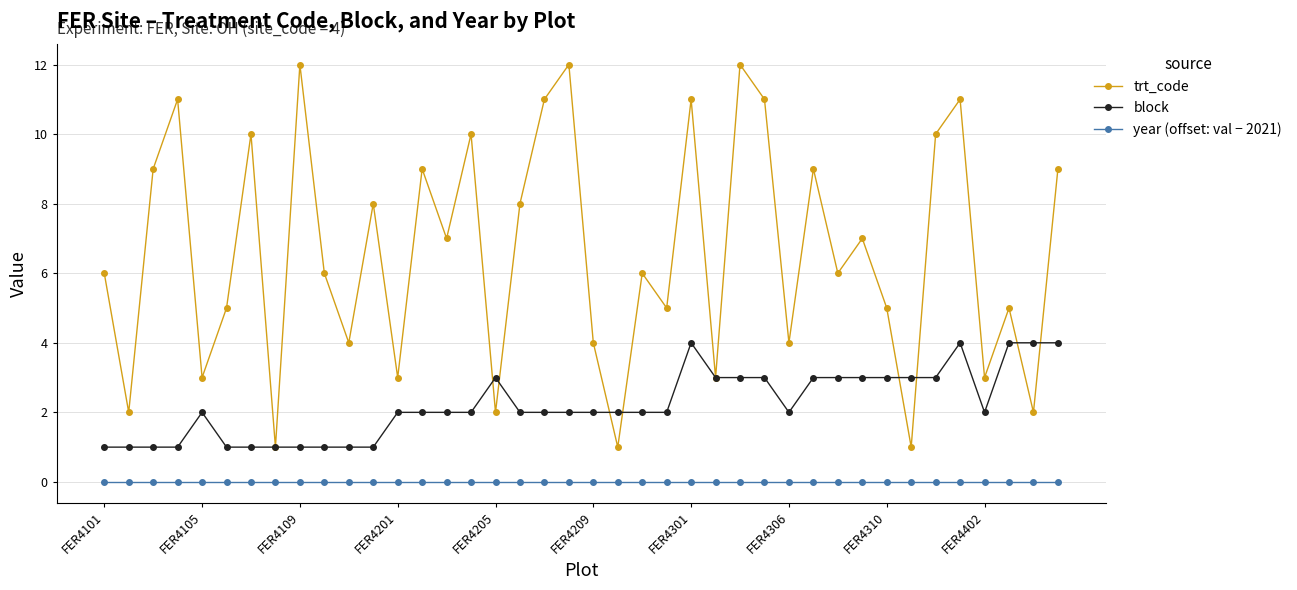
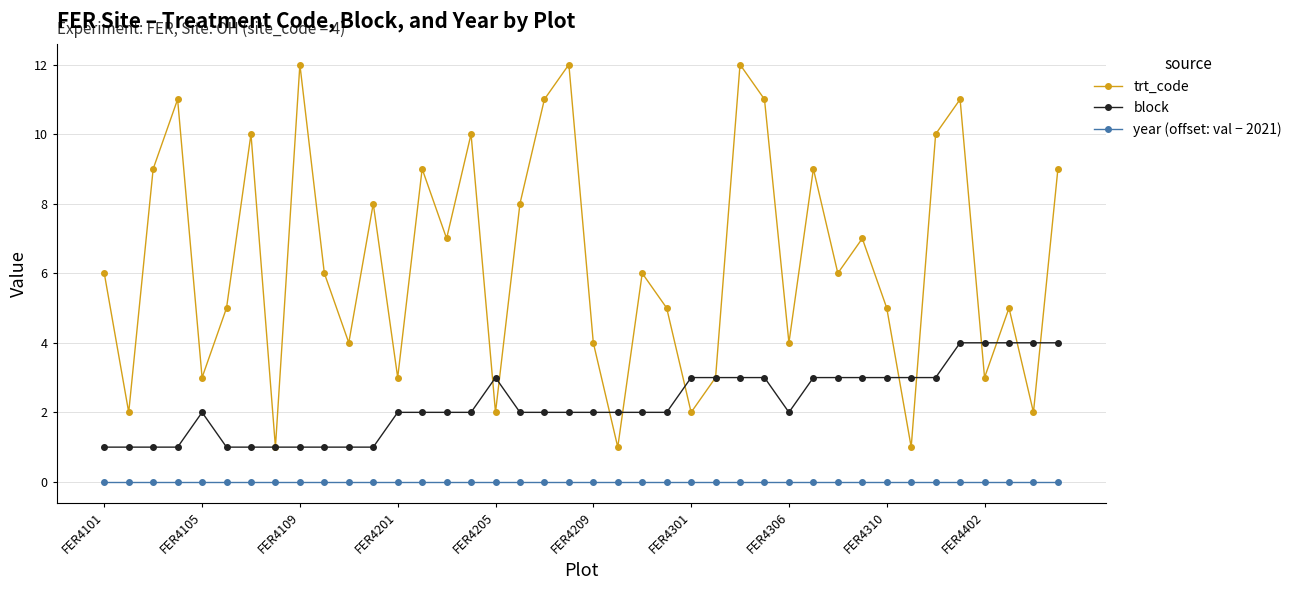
  {
    "trt_code": {
      "FER4101": 6,
      "FER4105": 3,
      "FER4109": 12,
      "FER4201": 3,
      "FER4205": 2,
      "FER4209": 4,
-     "FER4301": 11,
+     "FER4301": 2,
      "FER4306": 4,
      "FER4310": 5,
      "FER4402": 3
    },
    "block": {
      "FER4101": 1,
      "FER4105": 2,
      "FER4109": 1,
      "FER4201": 2,
      "FER4205": 3,
      "FER4209": 2,
-     "FER4301": 4,
+     "FER4301": 3,
      "FER4306": 2,
      "FER4310": 3,
-     "FER4402": 2
+     "FER4402": 4
    },
    "year (offset: val − 2021)": {
      "FER4101": 0,
      "FER4105": 0,
      "FER4109": 0,
      "FER4201": 0,
      "FER4205": 0,
      "FER4209": 0,
      "FER4301": 0,
      "FER4306": 0,
      "FER4310": 0,
      "FER4402": 0
    }
  }
